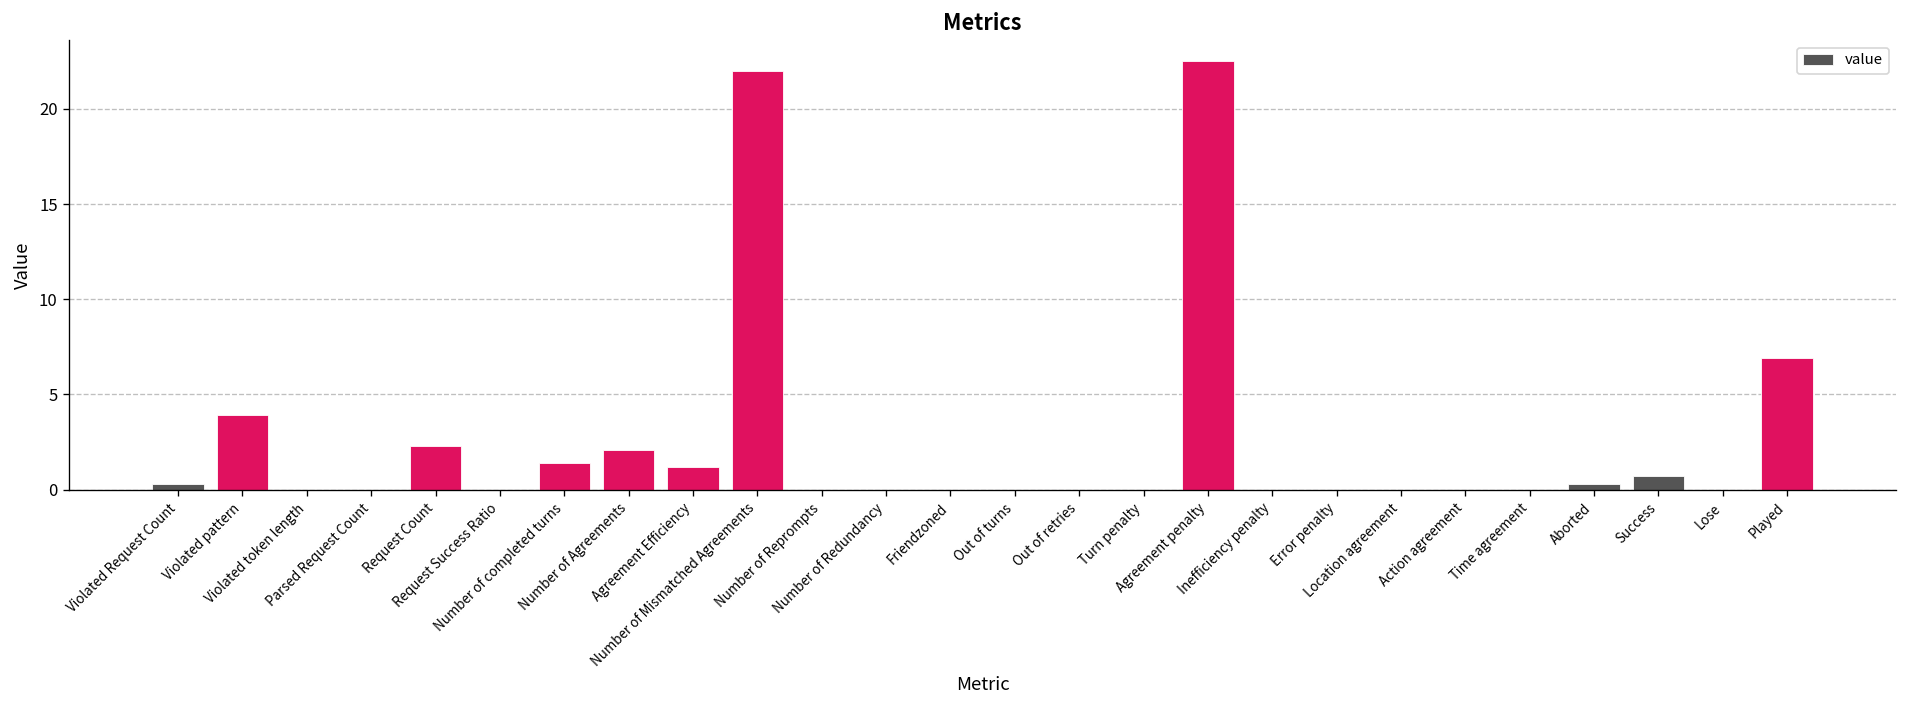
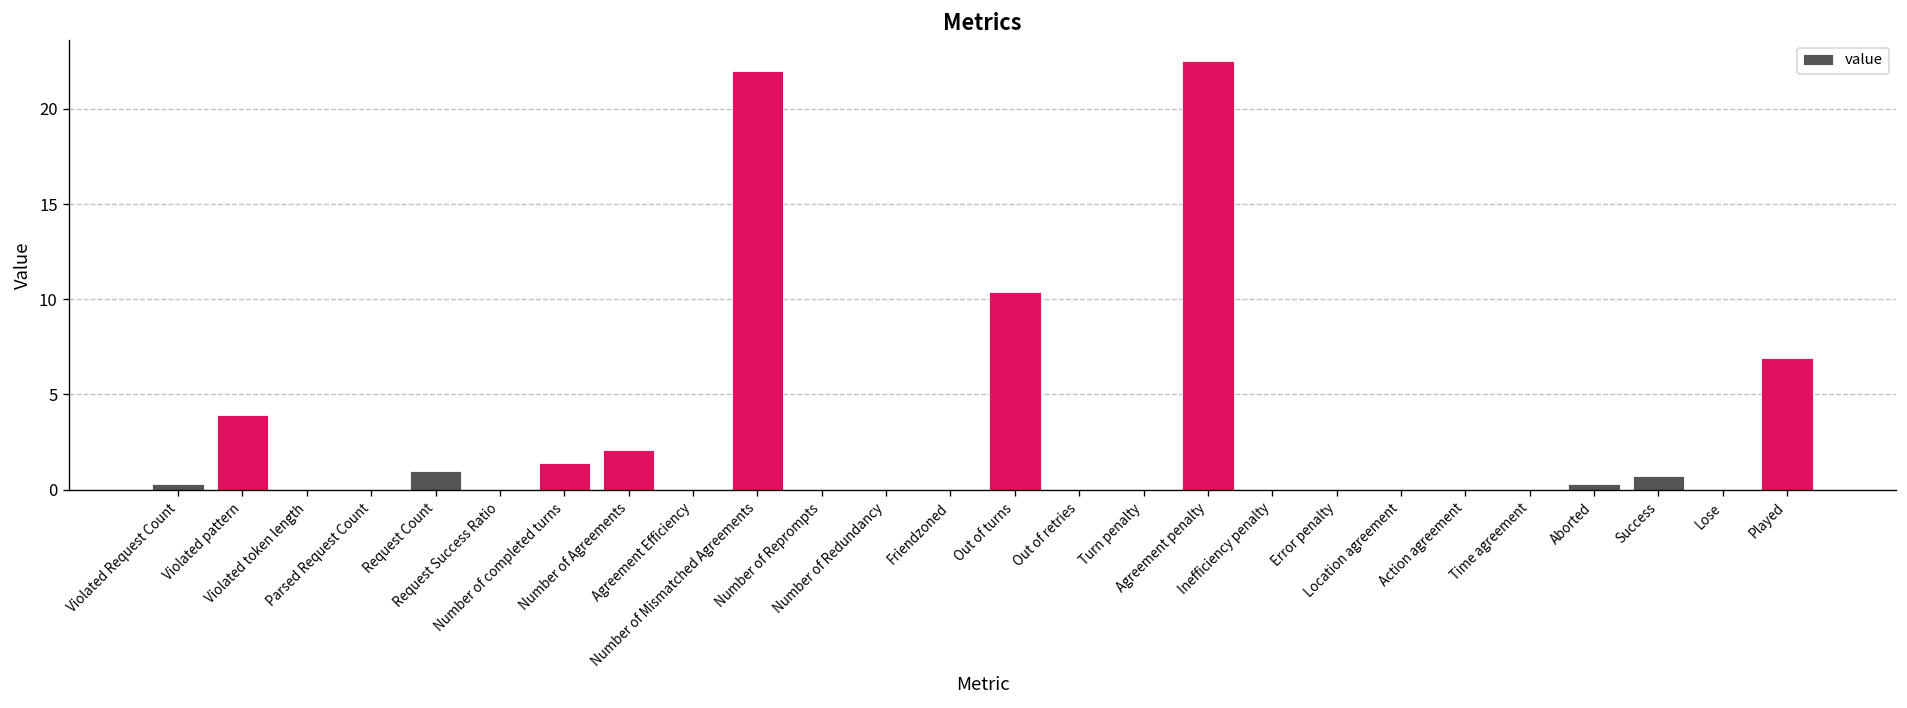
  {
    "Violated Request Count": 0.3,
    "Violated pattern": 3.9,
    "Violated token length": 0.0,
    "Parsed Request Count": 0.0,
-   "Request Count": 2.3,
+   "Request Count": 1.0,
    "Request Success Ratio": 0.0,
    "Number of completed turns": 1.4,
    "Number of Agreements": 2.1,
-   "Agreement Efficiency": 1.2,
+   "Agreement Efficiency": 0.0,
    "Number of Mismatched Agreements": 22.0,
    "Number of Reprompts": 0.0,
    "Number of Redundancy": 0.0,
    "Friendzoned": 0.0,
-   "Out of turns": 0.0,
+   "Out of turns": 10.4,
    "Out of retries": 0.0,
    "Turn penalty": 0.0,
    "Agreement penalty": 22.5,
    "Inefficiency penalty": 0.0,
    "Error penalty": 0.0,
    "Location agreement": 0.0,
    "Action agreement": 0.0,
    "Time agreement": 0.0,
    "Aborted": 0.3,
    "Success": 0.7,
    "Lose": 0.0,
    "Played": 6.9
  }
